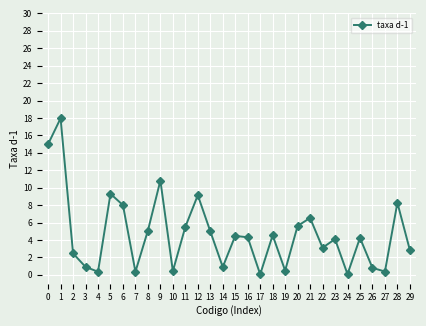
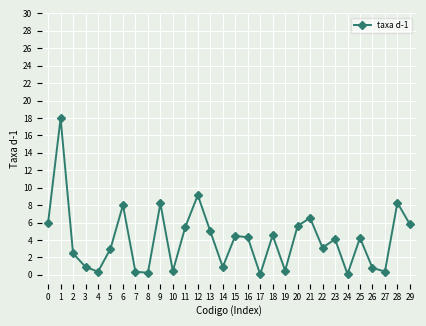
  {
-   "0": 15,
+   "0": 6,
    "1": 18,
    "2": 2,
    "3": 1,
    "4": 0,
-   "5": 9,
+   "5": 3,
    "6": 8,
    "7": 0,
-   "8": 5,
-   "9": 11,
+   "8": 0,
+   "9": 8,
    "10": 0,
    "11": 6,
    "12": 9,
    "13": 5,
    "14": 1,
    "15": 4,
    "16": 4,
    "17": 0,
    "18": 5,
    "19": 0,
    "20": 6,
    "21": 7,
    "22": 3,
    "23": 4,
    "24": 0,
    "25": 4,
    "26": 1,
    "27": 0,
    "28": 8,
-   "29": 3
+   "29": 6
  }
